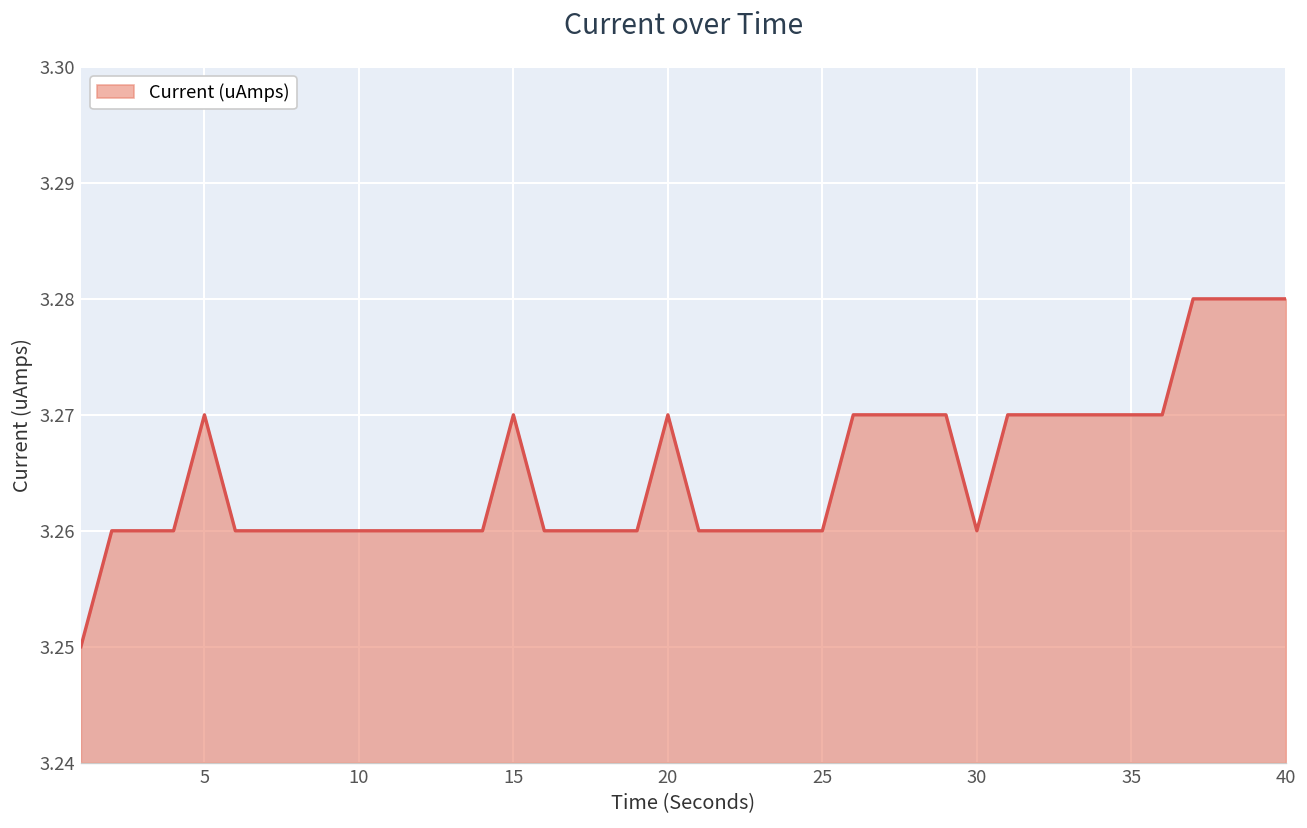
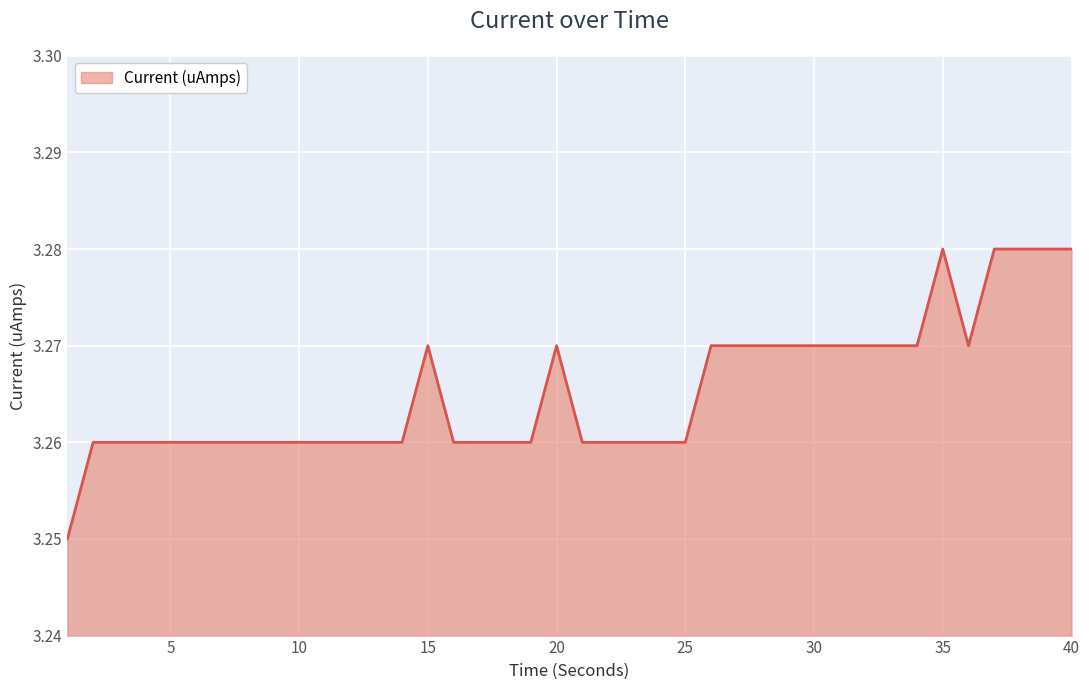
  {
-   "5": 3.27,
+   "5": 3.26,
    "10": 3.26,
    "15": 3.27,
    "20": 3.27,
    "25": 3.26,
-   "30": 3.26,
-   "35": 3.27,
+   "30": 3.27,
+   "35": 3.28,
    "40": 3.28
  }
